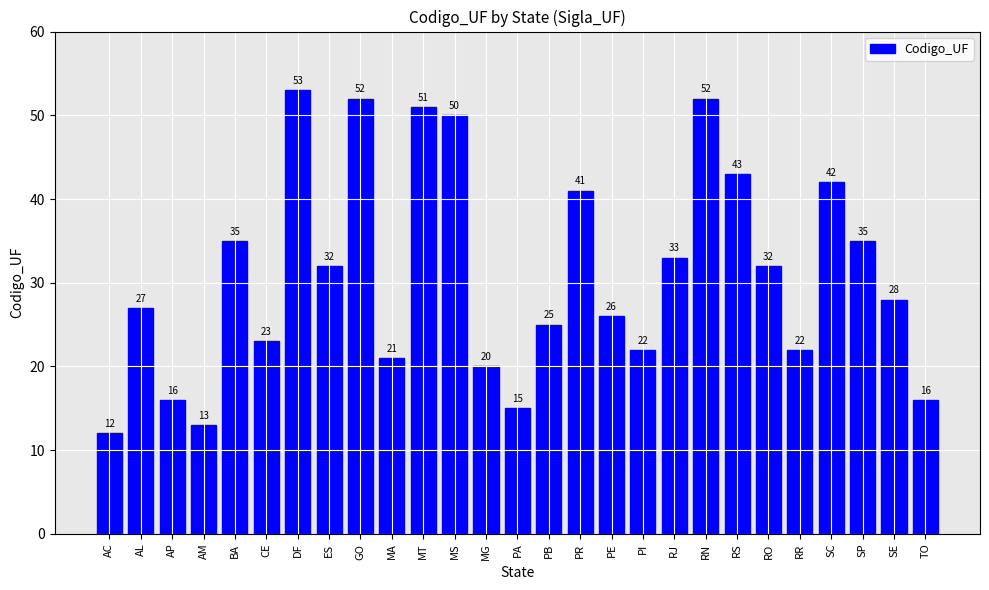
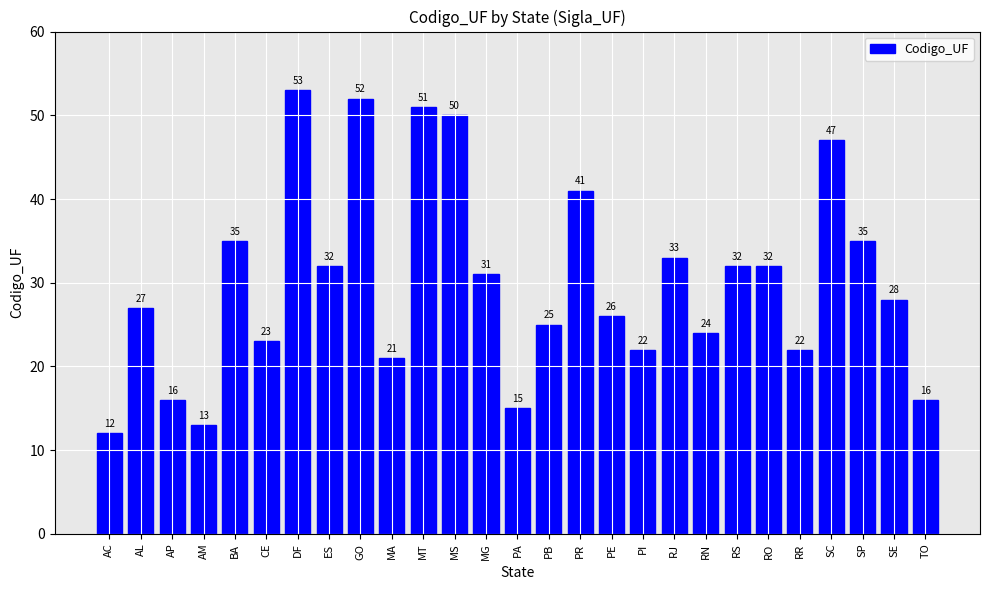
  {
    "AC": 12,
    "AL": 27,
    "AP": 16,
    "AM": 13,
    "BA": 35,
    "CE": 23,
    "DF": 53,
    "ES": 32,
    "GO": 52,
    "MA": 21,
    "MT": 51,
    "MS": 50,
-   "MG": 20,
+   "MG": 31,
    "PA": 15,
    "PB": 25,
    "PR": 41,
    "PE": 26,
    "PI": 22,
    "RJ": 33,
-   "RN": 52,
-   "RS": 43,
+   "RN": 24,
+   "RS": 32,
    "RO": 32,
    "RR": 22,
-   "SC": 42,
+   "SC": 47,
    "SP": 35,
    "SE": 28,
    "TO": 16
  }
